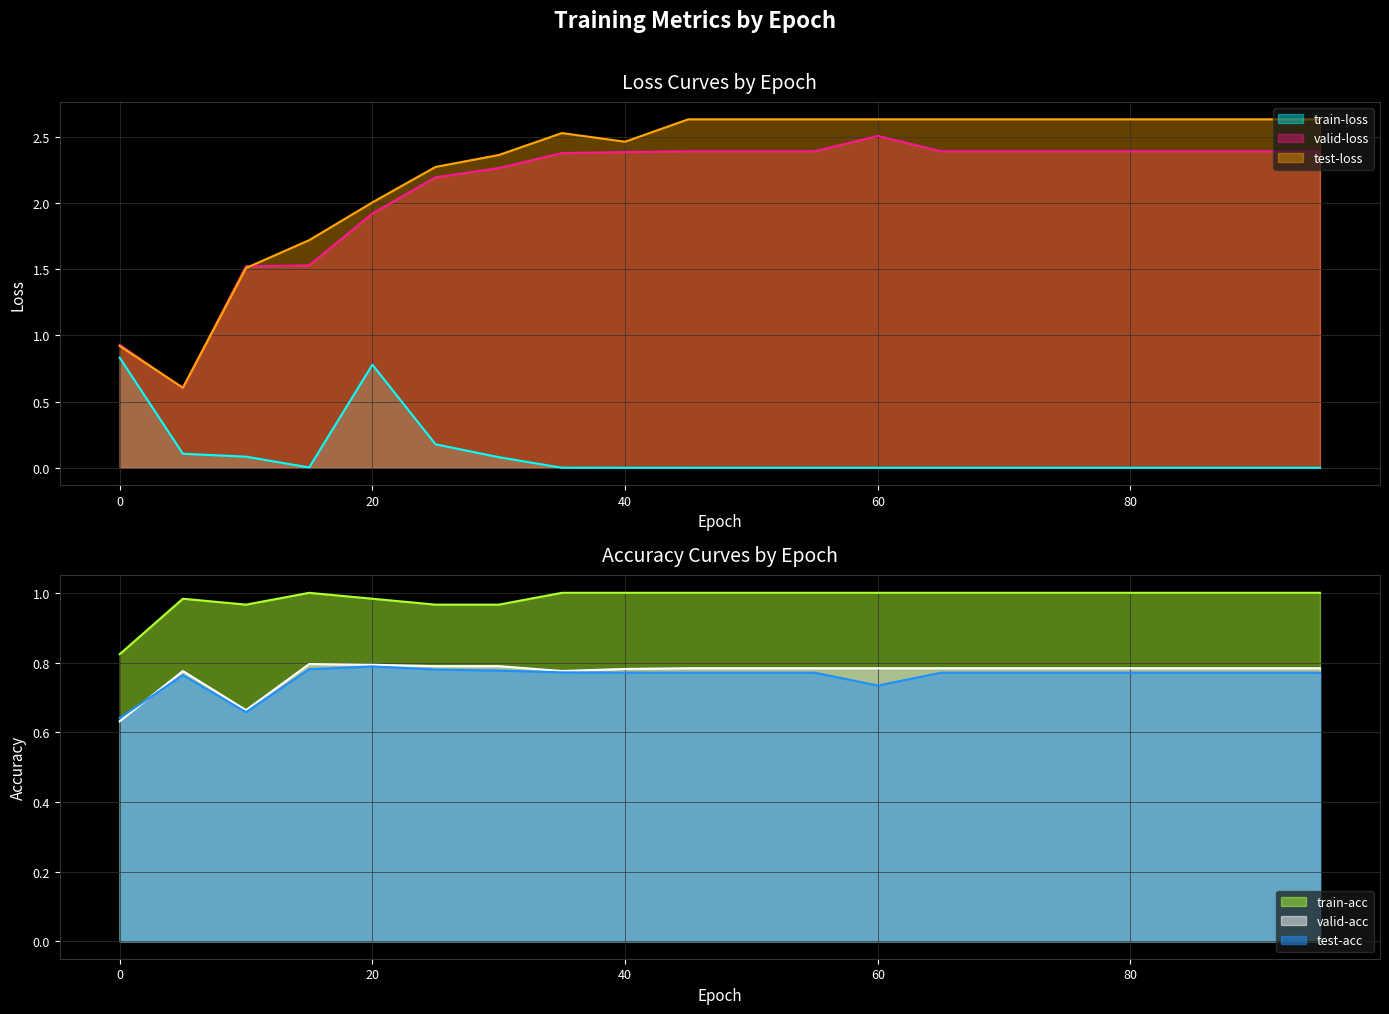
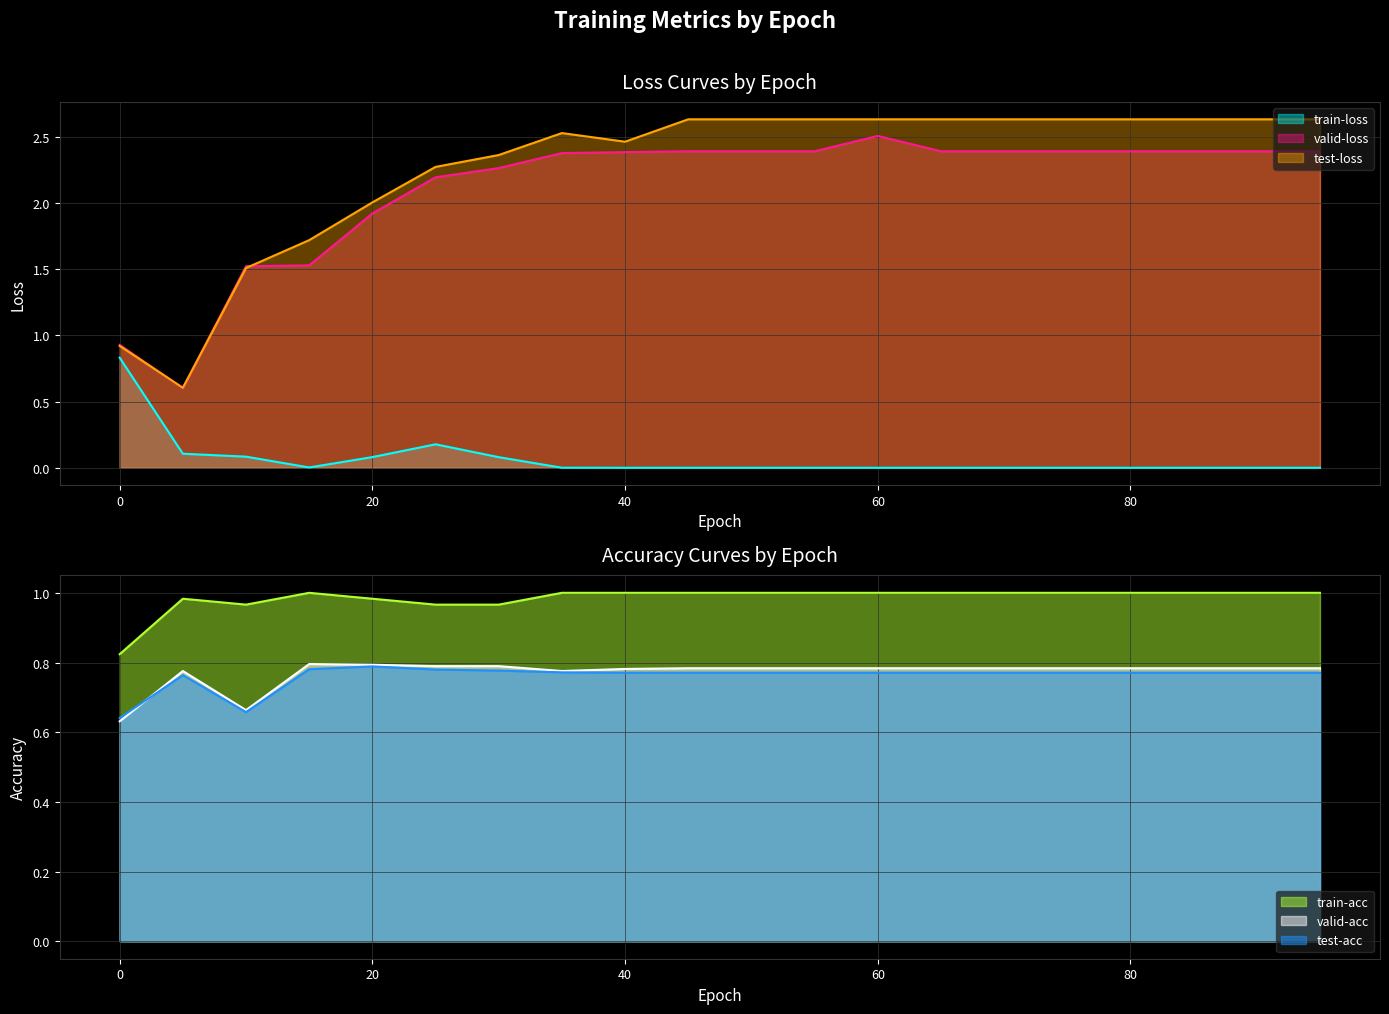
  {
    "Loss Curves by Epoch": {
      "train-loss": {
        "0": 0.83,
-       "20": 0.78,
+       "20": 0.08,
        "40": 0.00,
        "60": 0.00,
        "80": 0.00
      },
      "valid-loss": {
        "20": 1.92,
        "40": 2.39,
        "60": 2.51,
        "80": 2.39
      },
      "test-loss": {
        "20": 2.01,
        "40": 2.46,
        "60": 2.63,
        "80": 2.63
      }
    },
    "Accuracy Curves by Epoch": {
      "train-acc": {
        "0": 0.82,
        "20": 0.98,
        "40": 1.00,
        "60": 1.00,
        "80": 1.00
      },
      "valid-acc": {
        "0": 0.63,
        "40": 0.78,
        "60": 0.78,
        "80": 0.78
      },
      "test-acc": {
        "0": 0.64,
        "40": 0.77,
-       "60": 0.73,
+       "60": 0.77,
        "80": 0.77
      }
    }
  }
